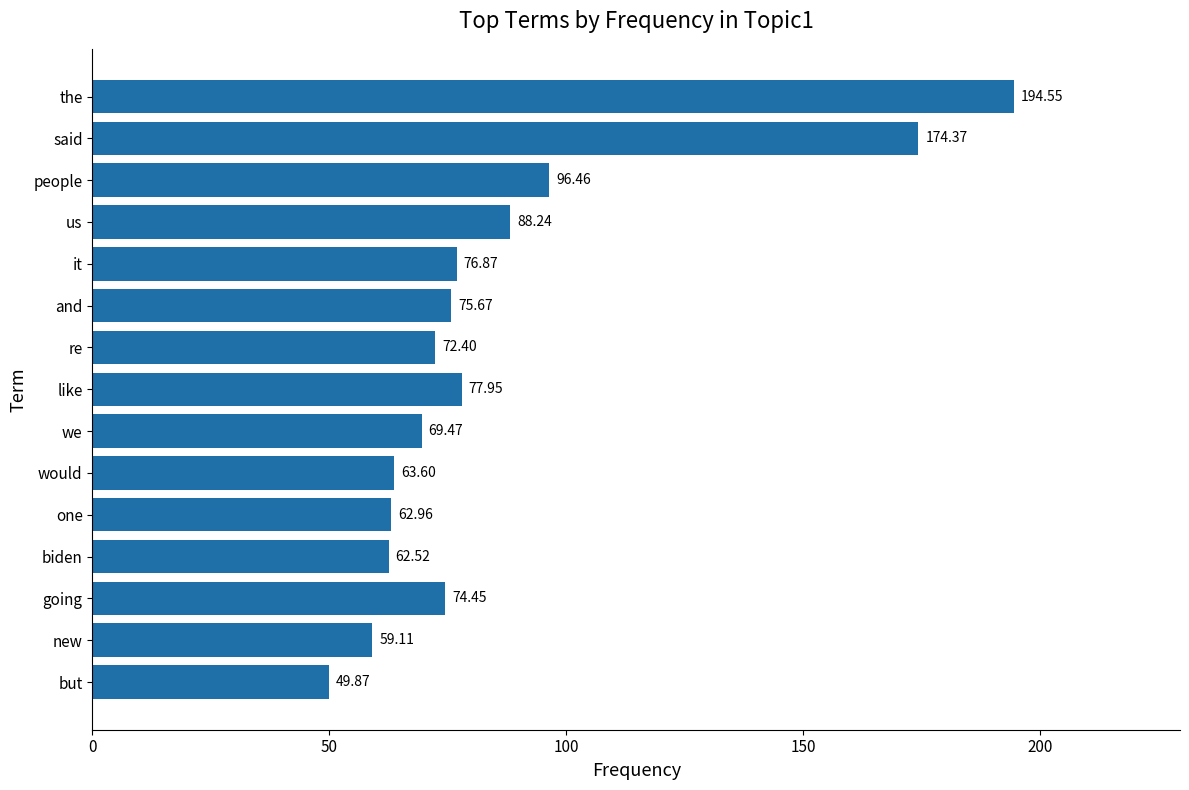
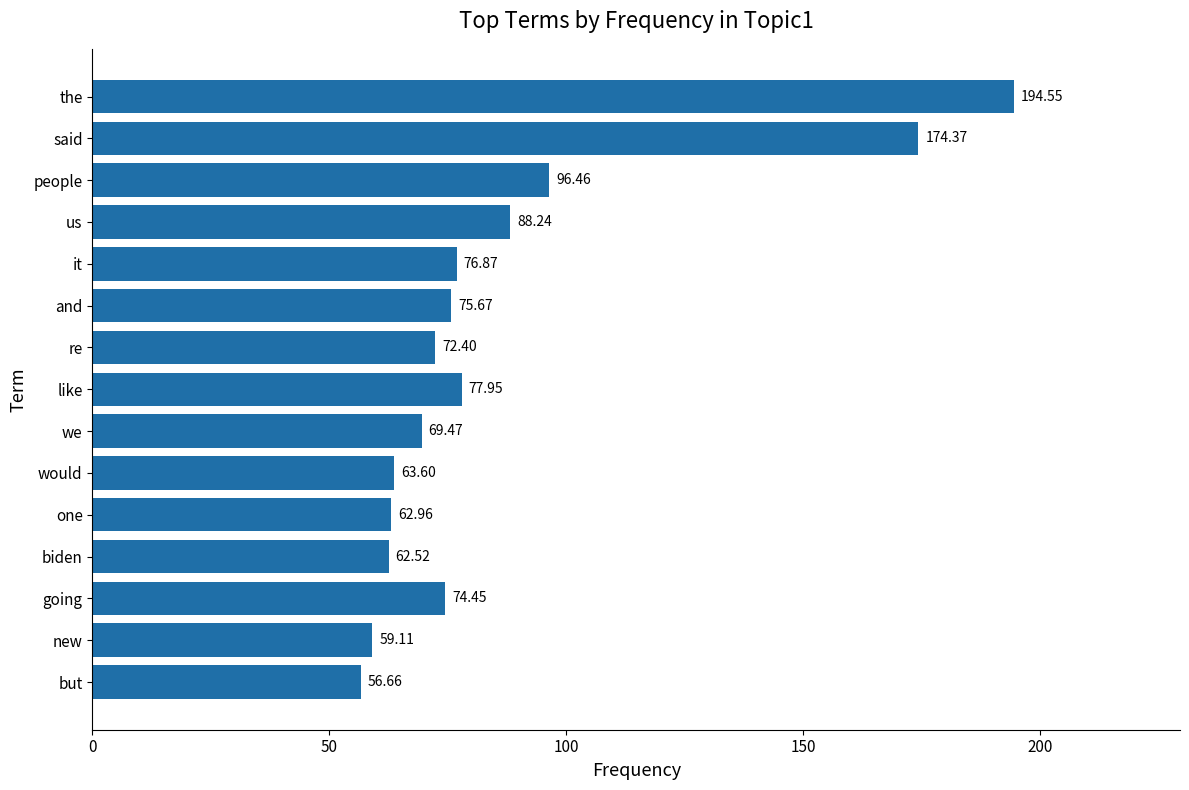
  {
    "the": 194.55,
    "said": 174.37,
    "people": 96.46,
    "us": 88.24,
    "it": 76.87,
    "and": 75.67,
    "re": 72.40,
    "like": 77.95,
    "we": 69.47,
    "would": 63.60,
    "one": 62.96,
    "biden": 62.52,
    "going": 74.45,
    "new": 59.11,
-   "but": 49.87
+   "but": 56.66
  }
